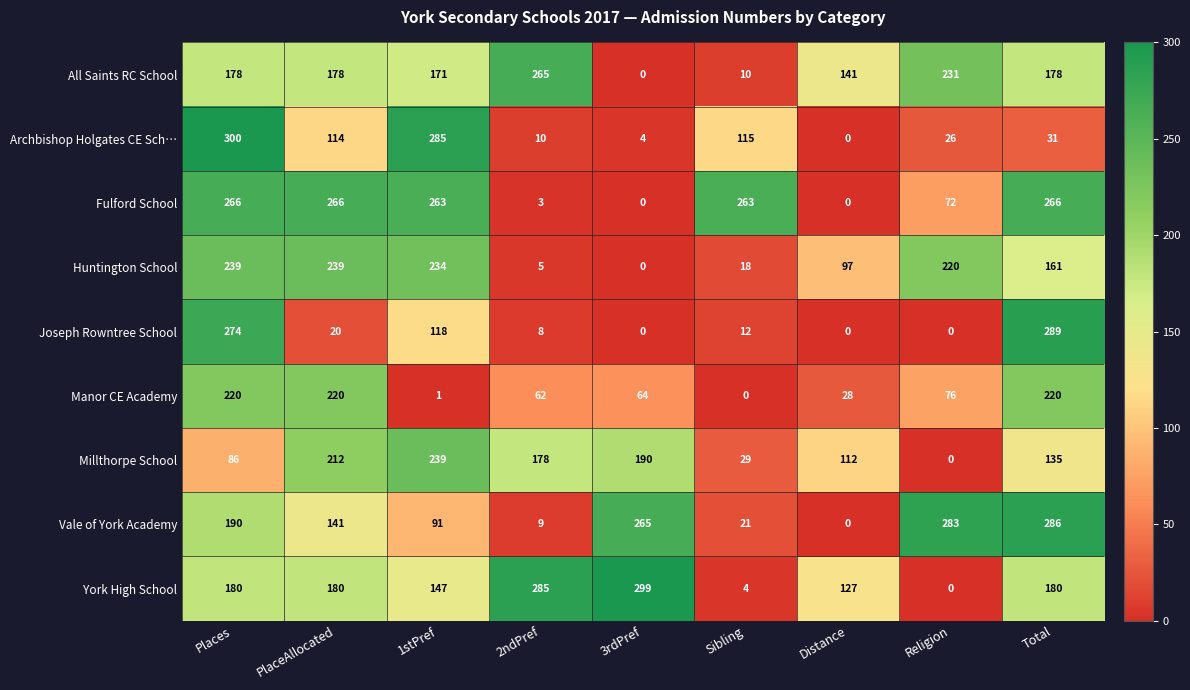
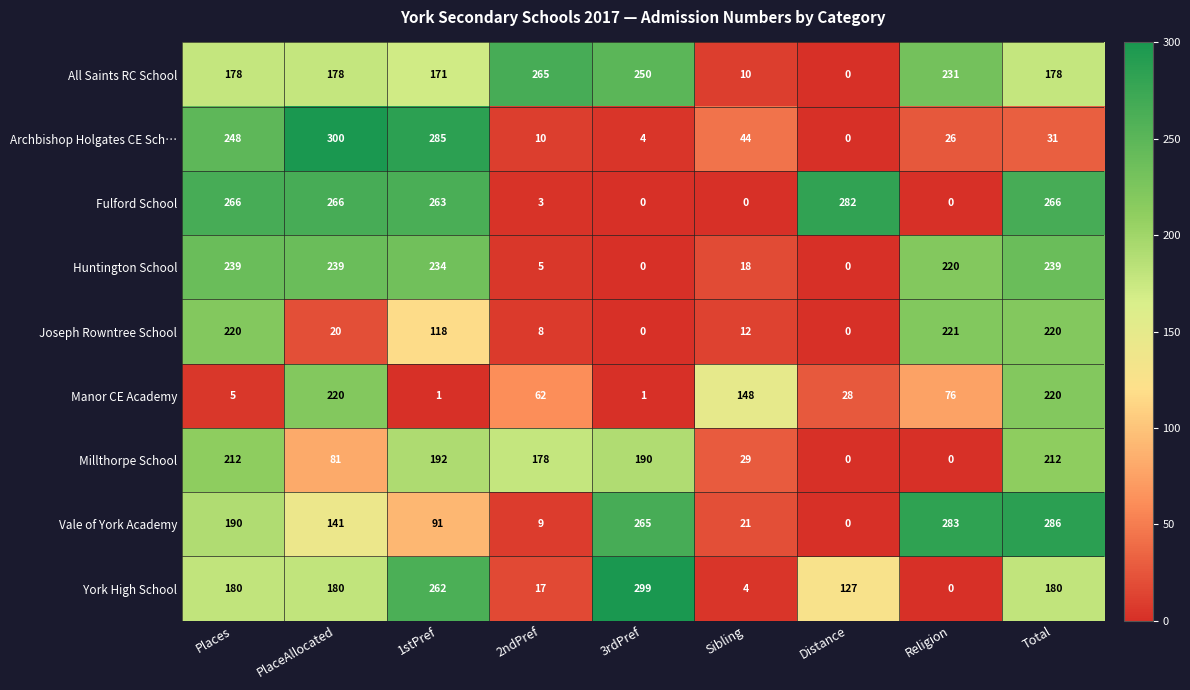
  {
    "All Saints RC School": {
      "Places": 178,
      "PlaceAllocated": 178,
      "1stPref": 171,
      "2ndPref": 265,
-     "3rdPref": 0,
+     "3rdPref": 250,
      "Sibling": 10,
-     "Distance": 141,
+     "Distance": 0,
      "Religion": 231,
      "Total": 178
    },
    "Archbishop Holgates CE Sch…": {
-     "Places": 300,
-     "PlaceAllocated": 114,
+     "Places": 248,
+     "PlaceAllocated": 300,
      "1stPref": 285,
      "2ndPref": 10,
      "3rdPref": 4,
-     "Sibling": 115,
+     "Sibling": 44,
      "Distance": 0,
      "Religion": 26,
      "Total": 31
    },
    "Fulford School": {
      "Places": 266,
      "PlaceAllocated": 266,
      "1stPref": 263,
      "2ndPref": 3,
      "3rdPref": 0,
-     "Sibling": 263,
-     "Distance": 0,
-     "Religion": 72,
+     "Sibling": 0,
+     "Distance": 282,
+     "Religion": 0,
      "Total": 266
    },
    "Huntington School": {
      "Places": 239,
      "PlaceAllocated": 239,
      "1stPref": 234,
      "2ndPref": 5,
      "3rdPref": 0,
      "Sibling": 18,
-     "Distance": 97,
+     "Distance": 0,
      "Religion": 220,
-     "Total": 161
+     "Total": 239
    },
    "Joseph Rowntree School": {
-     "Places": 274,
+     "Places": 220,
      "PlaceAllocated": 20,
      "1stPref": 118,
      "2ndPref": 8,
      "3rdPref": 0,
      "Sibling": 12,
      "Distance": 0,
-     "Religion": 0,
-     "Total": 289
+     "Religion": 221,
+     "Total": 220
    },
    "Manor CE Academy": {
-     "Places": 220,
+     "Places": 5,
      "PlaceAllocated": 220,
      "1stPref": 1,
      "2ndPref": 62,
-     "3rdPref": 64,
-     "Sibling": 0,
+     "3rdPref": 1,
+     "Sibling": 148,
      "Distance": 28,
      "Religion": 76,
      "Total": 220
    },
    "Millthorpe School": {
-     "Places": 86,
-     "PlaceAllocated": 212,
-     "1stPref": 239,
+     "Places": 212,
+     "PlaceAllocated": 81,
+     "1stPref": 192,
      "2ndPref": 178,
      "3rdPref": 190,
      "Sibling": 29,
-     "Distance": 112,
+     "Distance": 0,
      "Religion": 0,
-     "Total": 135
+     "Total": 212
    },
    "Vale of York Academy": {
      "Places": 190,
      "PlaceAllocated": 141,
      "1stPref": 91,
      "2ndPref": 9,
      "3rdPref": 265,
      "Sibling": 21,
      "Distance": 0,
      "Religion": 283,
      "Total": 286
    },
    "York High School": {
      "Places": 180,
      "PlaceAllocated": 180,
-     "1stPref": 147,
-     "2ndPref": 285,
+     "1stPref": 262,
+     "2ndPref": 17,
      "3rdPref": 299,
      "Sibling": 4,
      "Distance": 127,
      "Religion": 0,
      "Total": 180
    }
  }
